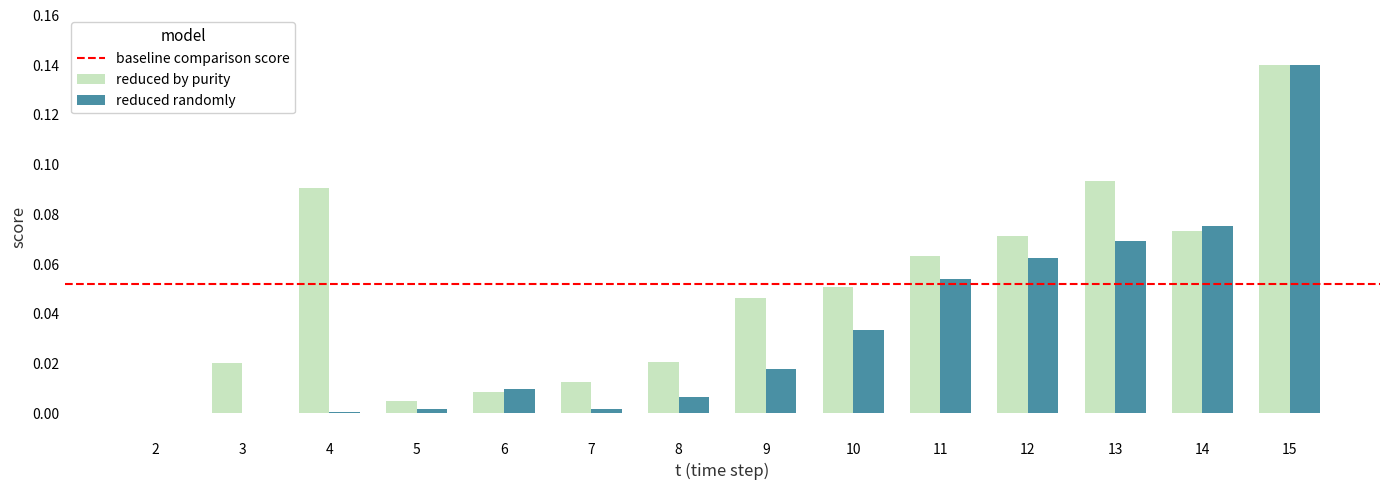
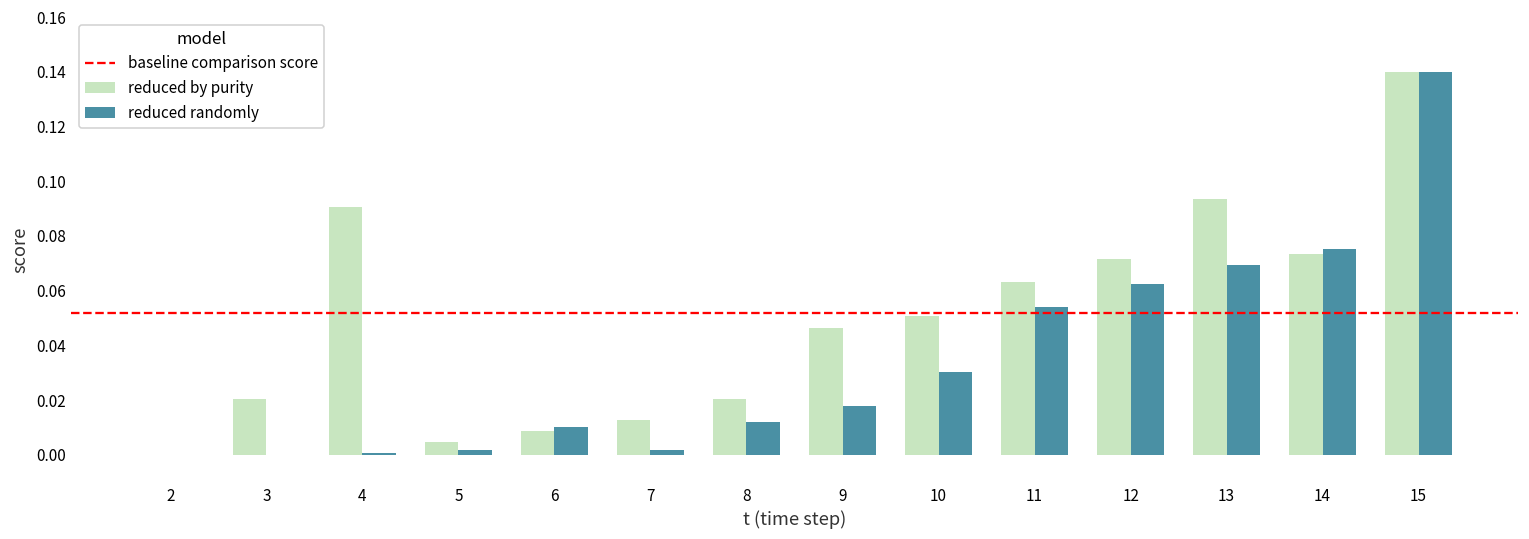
  {
    "reduced by purity": {
      "2": 0.000,
      "3": 0.020,
      "4": 0.090,
      "5": 0.005,
      "6": 0.009,
      "7": 0.013,
      "8": 0.021,
      "9": 0.046,
      "10": 0.051,
      "11": 0.063,
      "12": 0.072,
      "13": 0.094,
      "14": 0.073,
      "15": 0.140
    },
    "reduced randomly": {
      "2": 0.000,
      "5": 0.002,
      "6": 0.010,
      "7": 0.002,
-     "8": 0.006,
+     "8": 0.012,
      "9": 0.018,
-     "10": 0.034,
+     "10": 0.030,
      "11": 0.054,
      "12": 0.062,
      "13": 0.069,
      "14": 0.075,
      "15": 0.140
    }
  }
